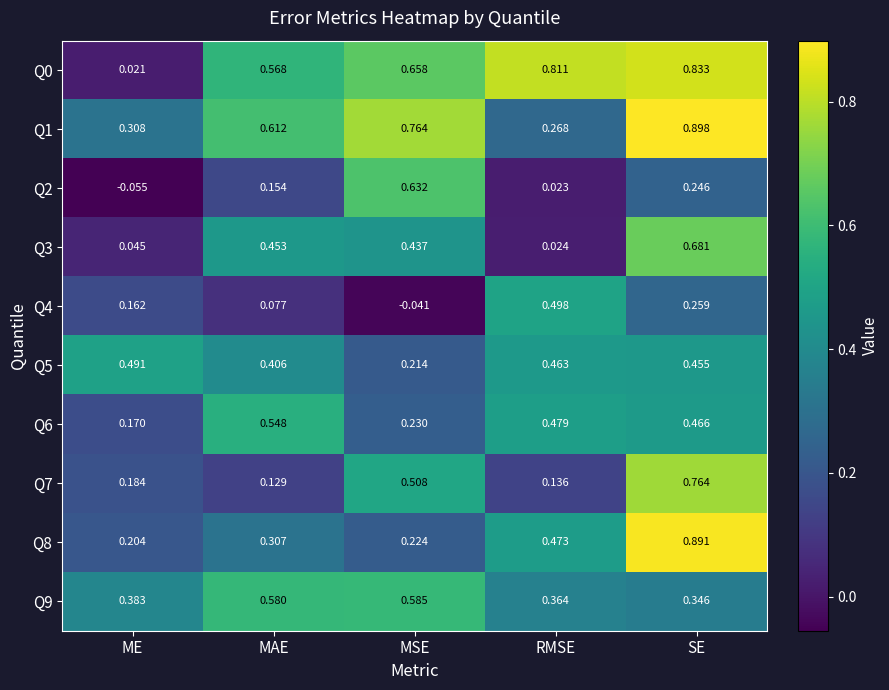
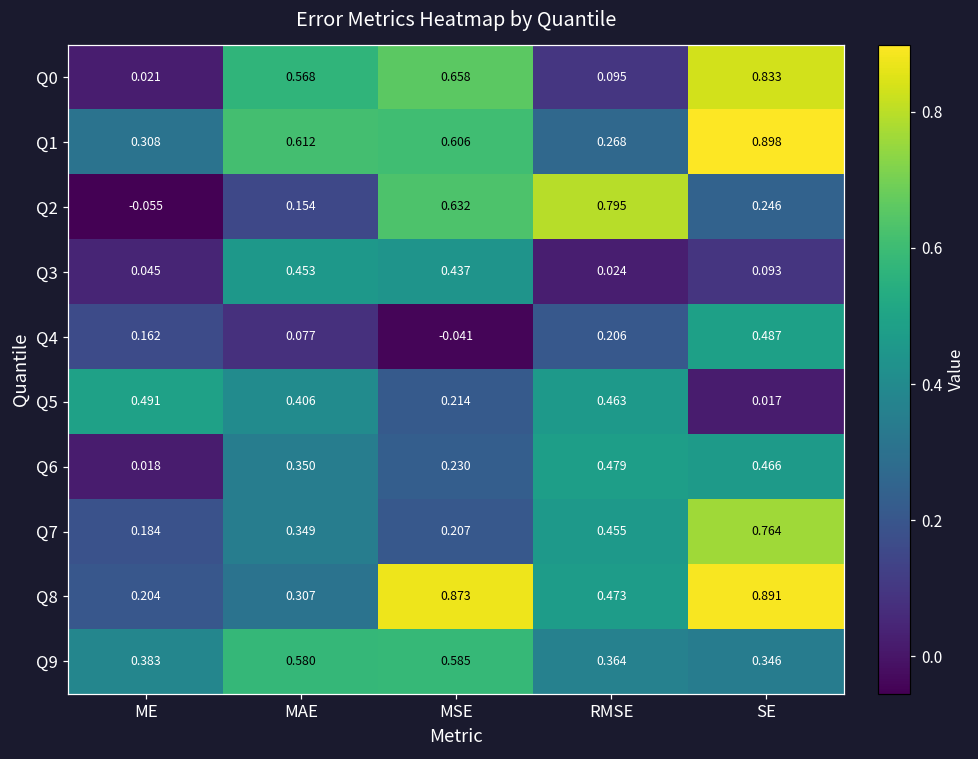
  {
    "Q0": {
      "ME": 0.021,
      "MAE": 0.568,
      "MSE": 0.658,
-     "RMSE": 0.811,
+     "RMSE": 0.095,
      "SE": 0.833
    },
    "Q1": {
      "ME": 0.308,
      "MAE": 0.612,
-     "MSE": 0.764,
+     "MSE": 0.606,
      "RMSE": 0.268,
      "SE": 0.898
    },
    "Q2": {
      "ME": -0.055,
      "MAE": 0.154,
      "MSE": 0.632,
-     "RMSE": 0.023,
+     "RMSE": 0.795,
      "SE": 0.246
    },
    "Q3": {
      "ME": 0.045,
      "MAE": 0.453,
      "MSE": 0.437,
      "RMSE": 0.024,
-     "SE": 0.681
+     "SE": 0.093
    },
    "Q4": {
      "ME": 0.162,
      "MAE": 0.077,
      "MSE": -0.041,
-     "RMSE": 0.498,
-     "SE": 0.259
+     "RMSE": 0.206,
+     "SE": 0.487
    },
    "Q5": {
      "ME": 0.491,
      "MAE": 0.406,
      "MSE": 0.214,
      "RMSE": 0.463,
-     "SE": 0.455
+     "SE": 0.017
    },
    "Q6": {
-     "ME": 0.170,
-     "MAE": 0.548,
+     "ME": 0.018,
+     "MAE": 0.350,
      "MSE": 0.230,
      "RMSE": 0.479,
      "SE": 0.466
    },
    "Q7": {
      "ME": 0.184,
-     "MAE": 0.129,
-     "MSE": 0.508,
-     "RMSE": 0.136,
+     "MAE": 0.349,
+     "MSE": 0.207,
+     "RMSE": 0.455,
      "SE": 0.764
    },
    "Q8": {
      "ME": 0.204,
      "MAE": 0.307,
-     "MSE": 0.224,
+     "MSE": 0.873,
      "RMSE": 0.473,
      "SE": 0.891
    },
    "Q9": {
      "ME": 0.383,
      "MAE": 0.580,
      "MSE": 0.585,
      "RMSE": 0.364,
      "SE": 0.346
    }
  }
